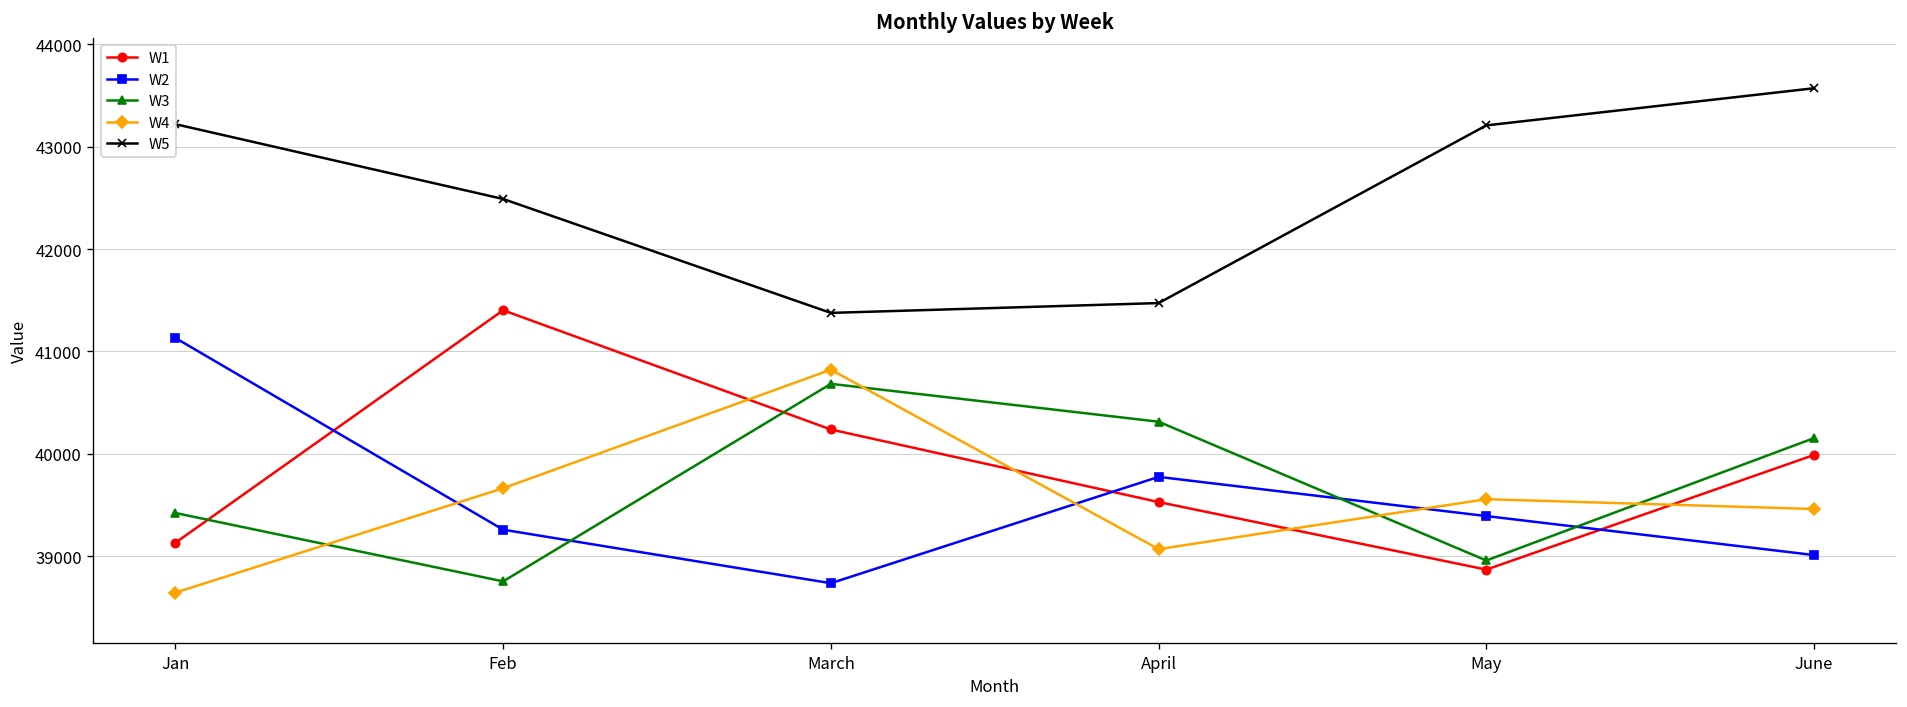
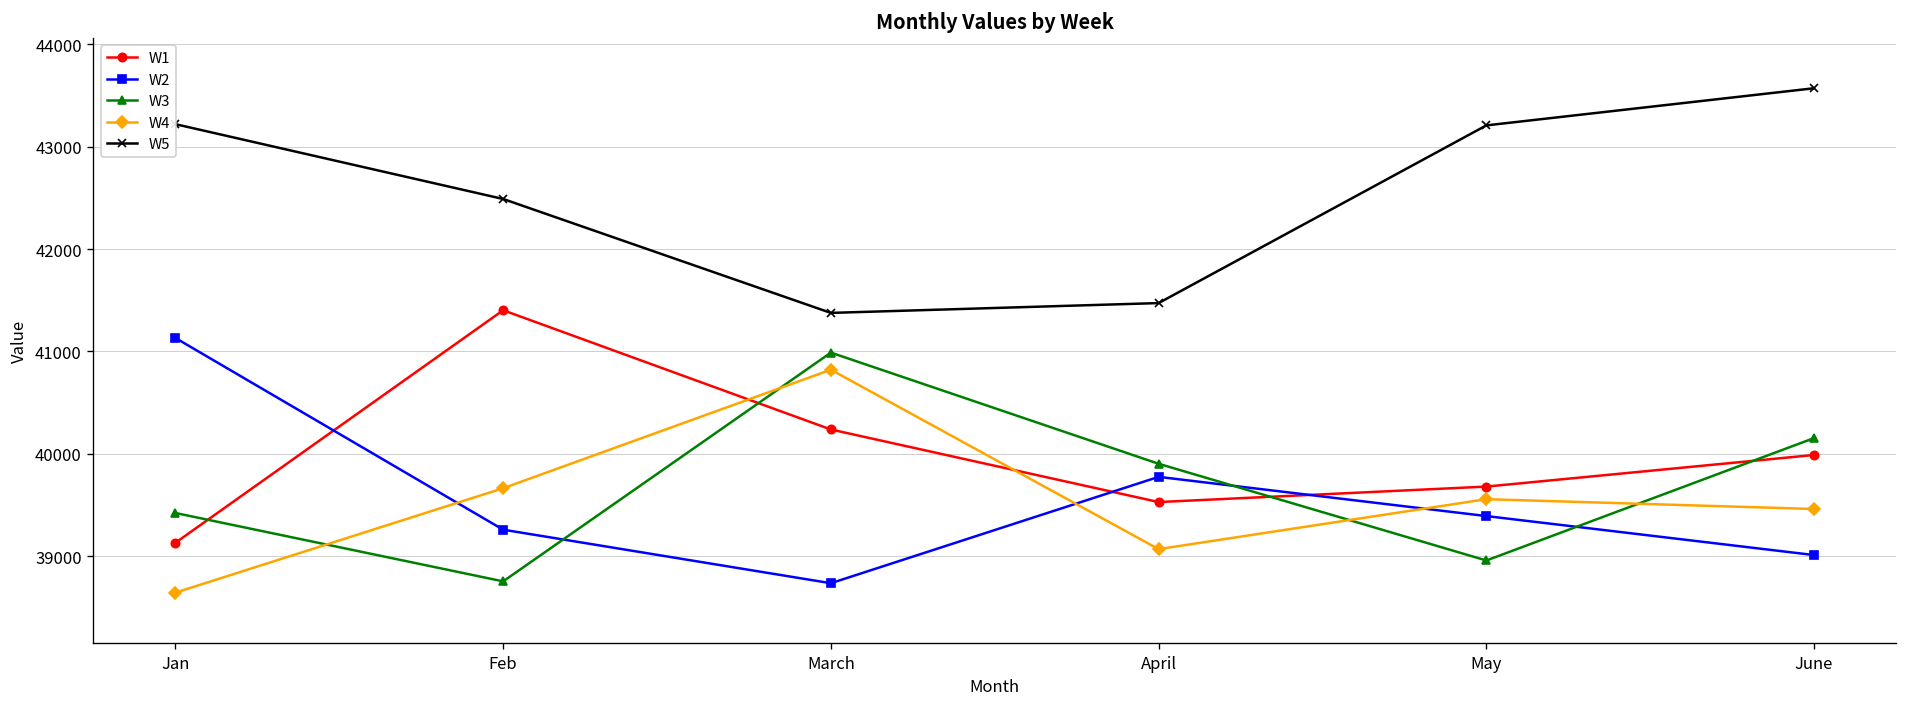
  {
    "W1": {
      "Jan": 39100,
      "Feb": 41400,
      "March": 40200,
      "April": 39500,
-     "May": 38900,
+     "May": 39700,
      "June": 40000
    },
    "W2": {
      "Jan": 41100,
      "Feb": 39300,
      "March": 38700,
      "April": 39800,
      "May": 39400,
      "June": 39000
    },
    "W3": {
      "Jan": 39400,
      "Feb": 38800,
-     "March": 40700,
-     "April": 40300,
+     "March": 41000,
+     "April": 39900,
      "May": 39000,
      "June": 40200
    },
    "W4": {
      "Jan": 38600,
      "Feb": 39700,
      "March": 40800,
      "April": 39100,
      "May": 39600,
      "June": 39500
    },
    "W5": {
      "Feb": 42500,
      "March": 41400,
      "April": 41500,
      "May": 43200,
      "June": 43600
    }
  }
